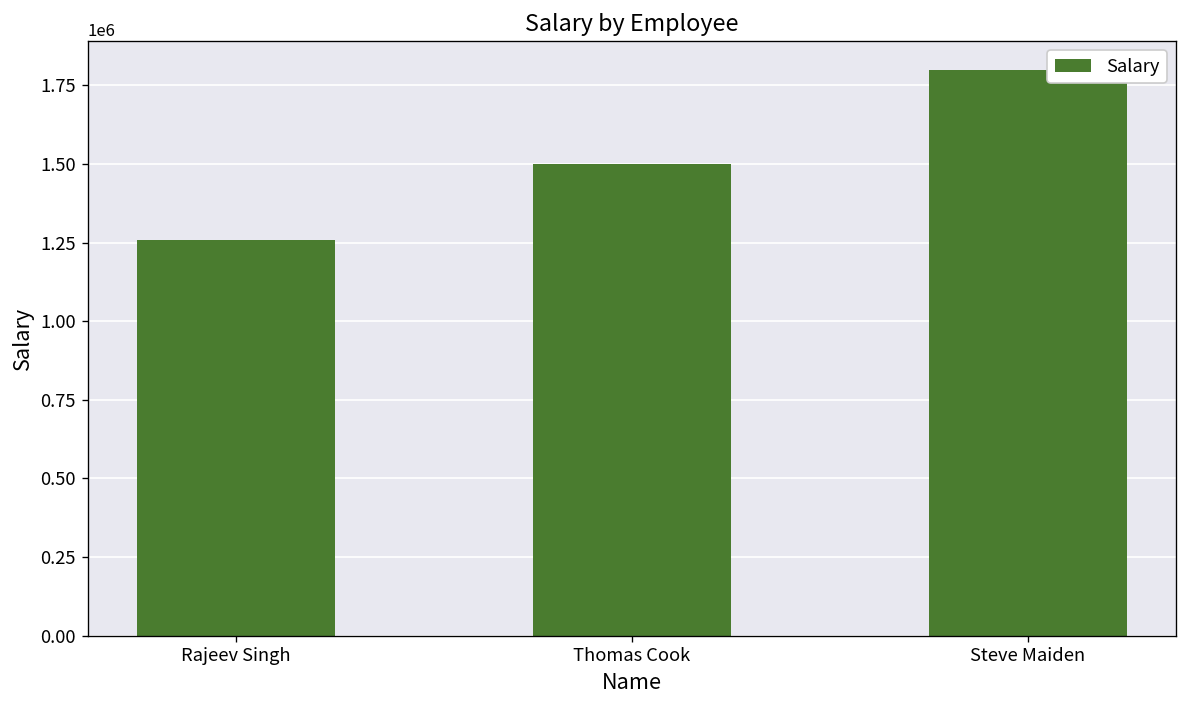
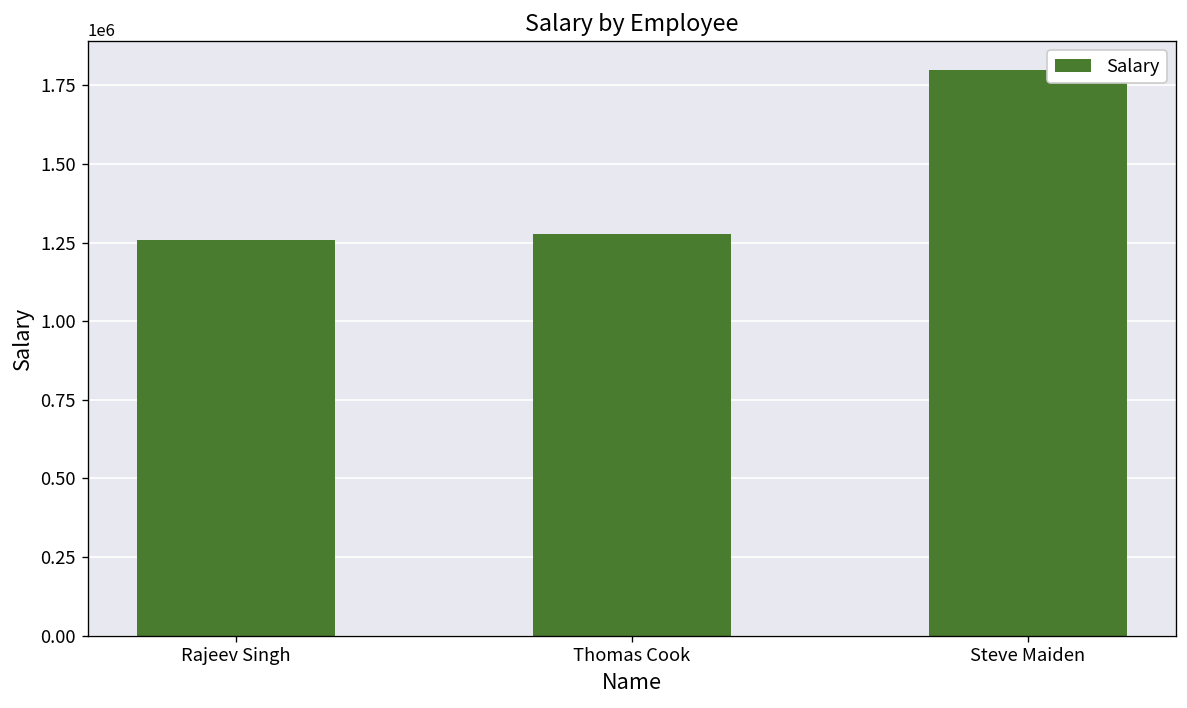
  {
    "Rajeev Singh": 1260000,
-   "Thomas Cook": 1500000,
+   "Thomas Cook": 1280000,
    "Steve Maiden": 1800000
  }
